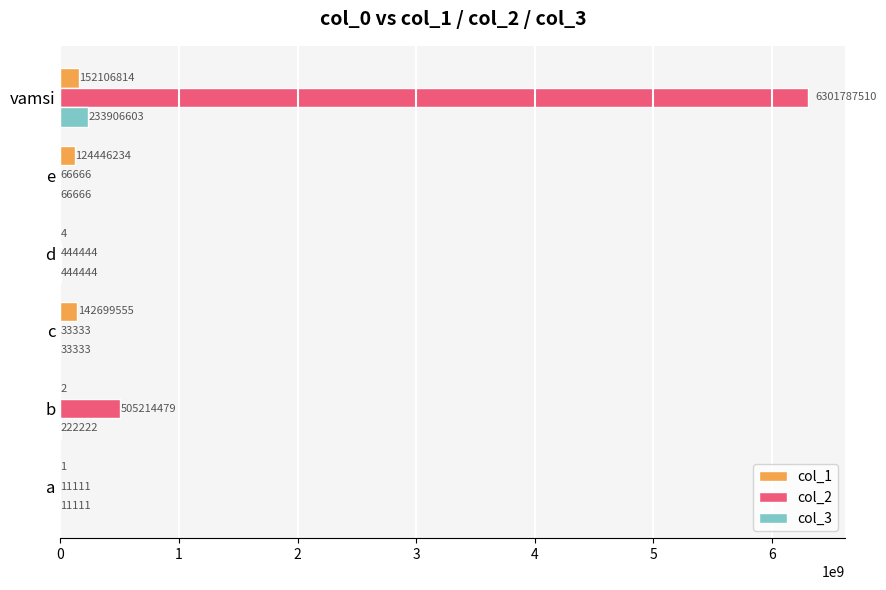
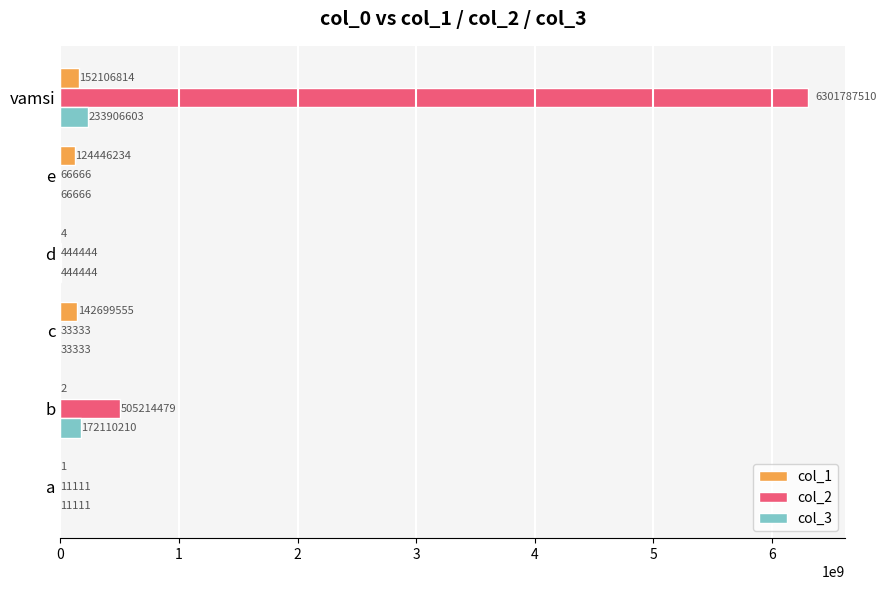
  {
    "col_1": {
      "vamsi": 152106814,
      "e": 124446234,
      "d": 4,
      "c": 142699555,
      "b": 2,
      "a": 1
    },
    "col_2": {
      "vamsi": 6301787510,
      "e": 66666,
      "d": 444444,
      "c": 33333,
      "b": 505214479,
      "a": 11111
    },
    "col_3": {
      "vamsi": 233906603,
      "e": 66666,
      "d": 444444,
      "c": 33333,
-     "b": 222222,
+     "b": 172110210,
      "a": 11111
    }
  }
